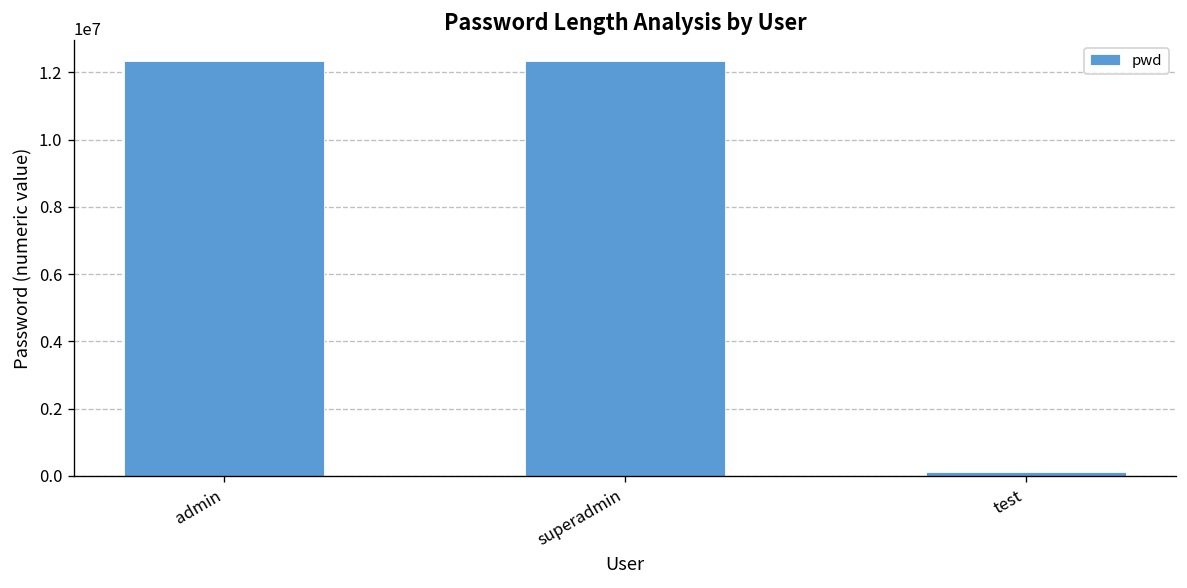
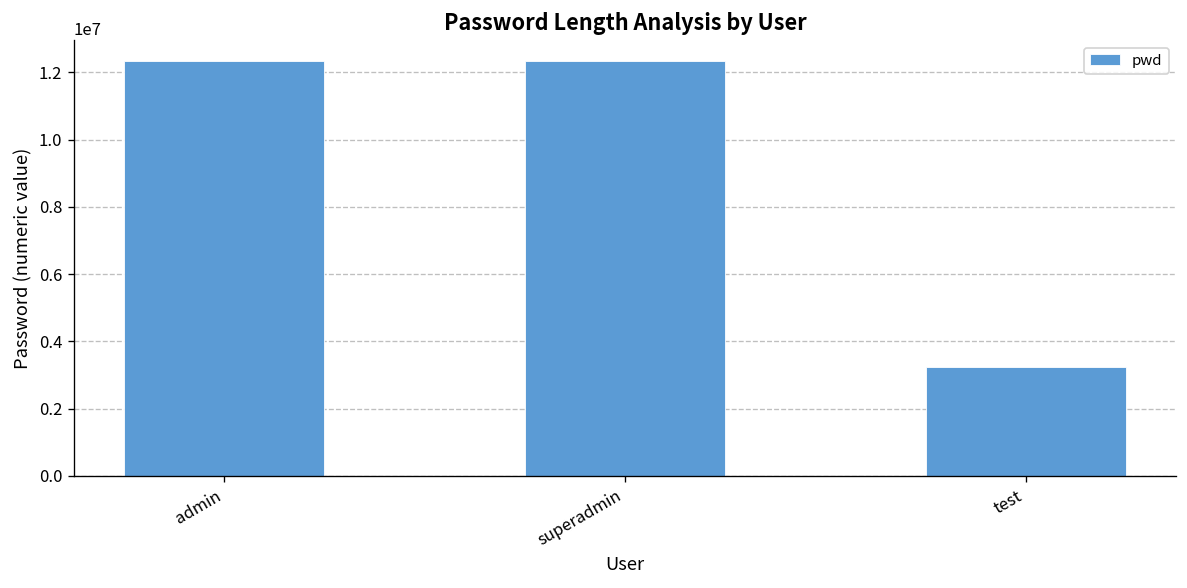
  {
    "admin": 12300000,
    "superadmin": 12300000,
-   "test": 100000
+   "test": 3200000
  }
